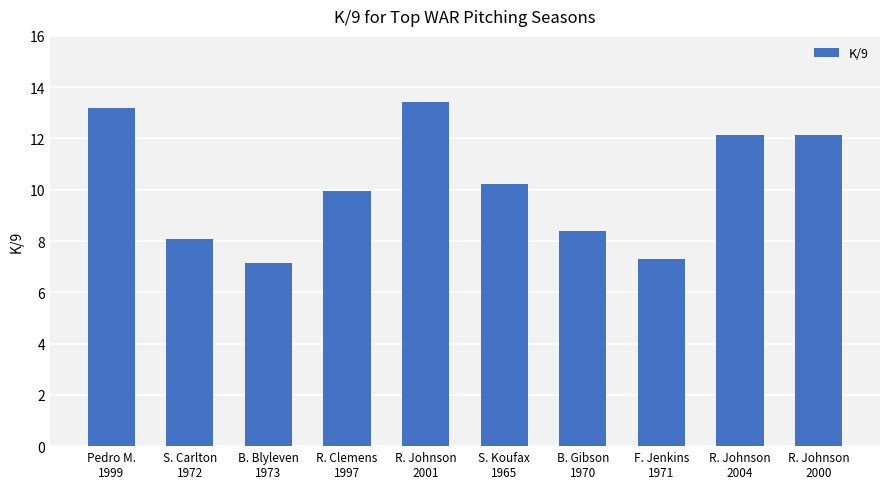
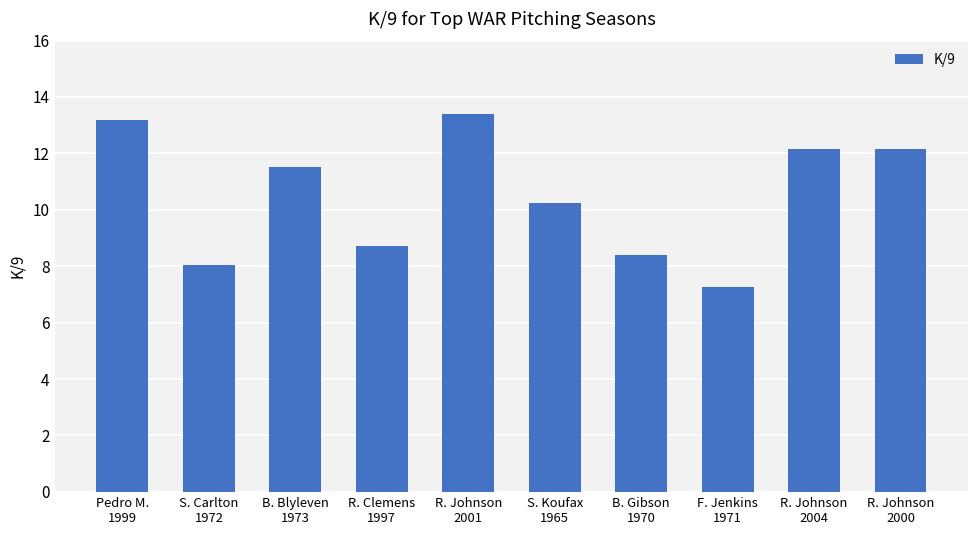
  {
    "Pedro M. 1999": 13.2,
    "S. Carlton 1972": 8.1,
-   "B. Blyleven 1973": 7.1,
-   "R. Clemens 1997": 10.0,
+   "B. Blyleven 1973": 11.5,
+   "R. Clemens 1997": 8.7,
    "R. Johnson 2001": 13.4,
    "S. Koufax 1965": 10.2,
    "B. Gibson 1970": 8.4,
    "F. Jenkins 1971": 7.3,
    "R. Johnson 2004": 12.1,
    "R. Johnson 2000": 12.1
  }
